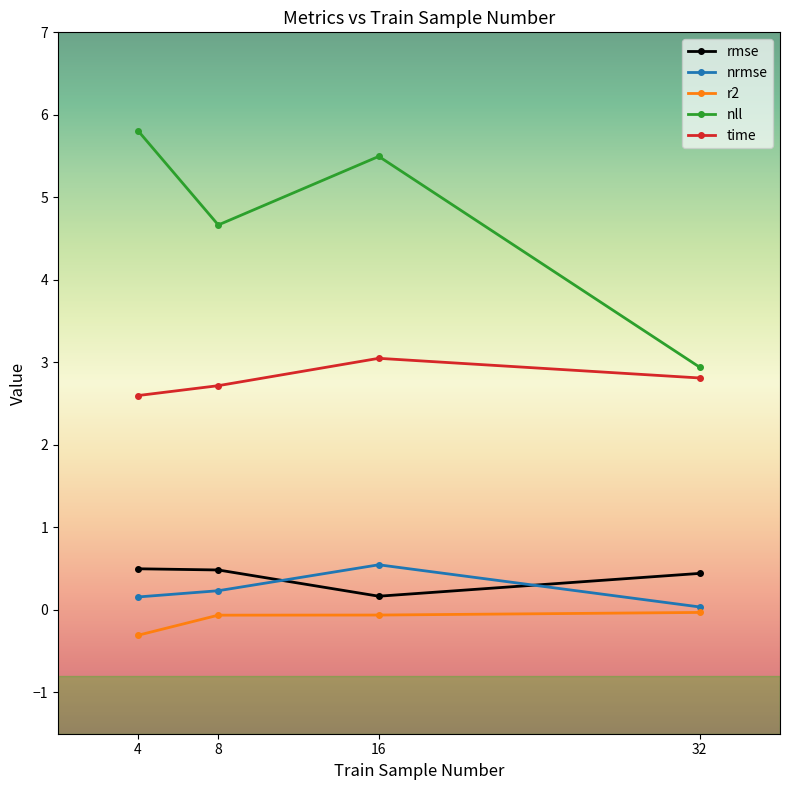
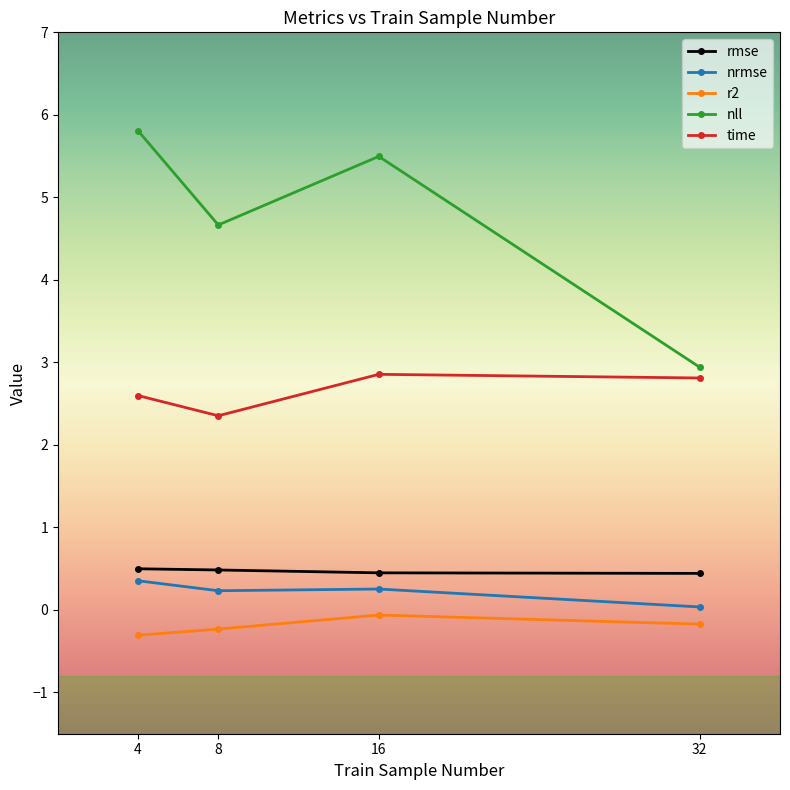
  {
    "rmse": {
      "4": 0.5,
      "8": 0.5,
-     "16": 0.2,
+     "16": 0.4,
      "32": 0.4
    },
    "nrmse": {
-     "4": 0.2,
+     "4": 0.4,
      "8": 0.2,
-     "16": 0.5,
+     "16": 0.3,
      "32": 0.0
    },
    "r2": {
      "4": -0.3,
-     "8": -0.1,
+     "8": -0.2,
      "16": -0.1,
-     "32": 0.0
+     "32": -0.2
    },
    "nll": {
      "4": 5.8,
      "8": 4.7,
      "16": 5.5,
      "32": 2.9
    },
    "time": {
      "4": 2.6,
-     "8": 2.7,
-     "16": 3.0,
+     "8": 2.4,
+     "16": 2.9,
      "32": 2.8
    }
  }
